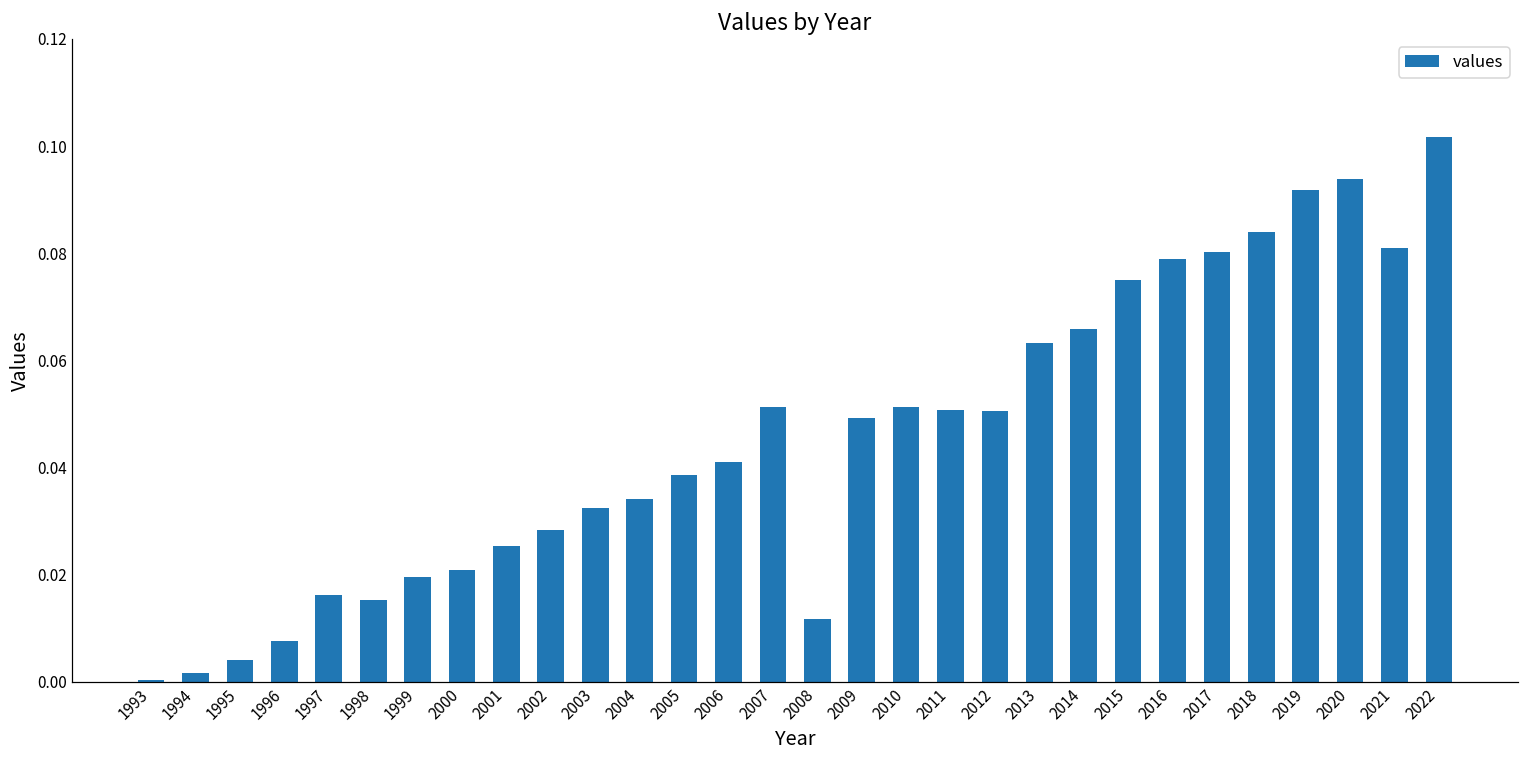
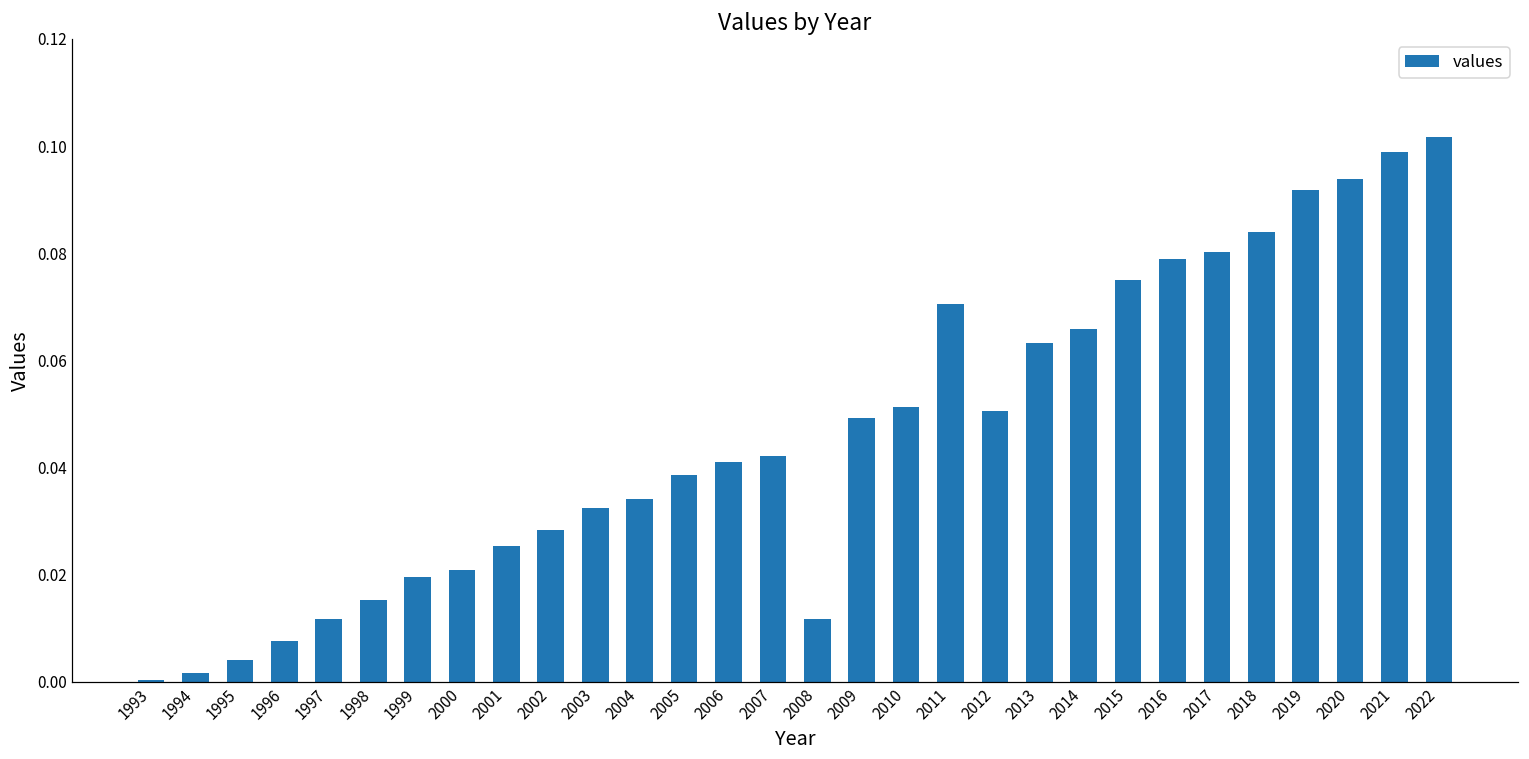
  {
    "1994": 0.002,
    "1995": 0.004,
    "1996": 0.008,
-   "1997": 0.016,
+   "1997": 0.012,
    "1998": 0.015,
    "1999": 0.019,
    "2000": 0.021,
    "2001": 0.025,
    "2002": 0.028,
    "2003": 0.032,
    "2004": 0.034,
    "2005": 0.039,
    "2006": 0.041,
-   "2007": 0.051,
+   "2007": 0.042,
    "2008": 0.012,
    "2009": 0.049,
    "2010": 0.051,
-   "2011": 0.051,
+   "2011": 0.071,
    "2012": 0.050,
    "2013": 0.063,
    "2014": 0.066,
    "2015": 0.075,
    "2016": 0.079,
    "2017": 0.080,
    "2018": 0.084,
    "2019": 0.092,
    "2020": 0.094,
-   "2021": 0.081,
+   "2021": 0.099,
    "2022": 0.102
  }
